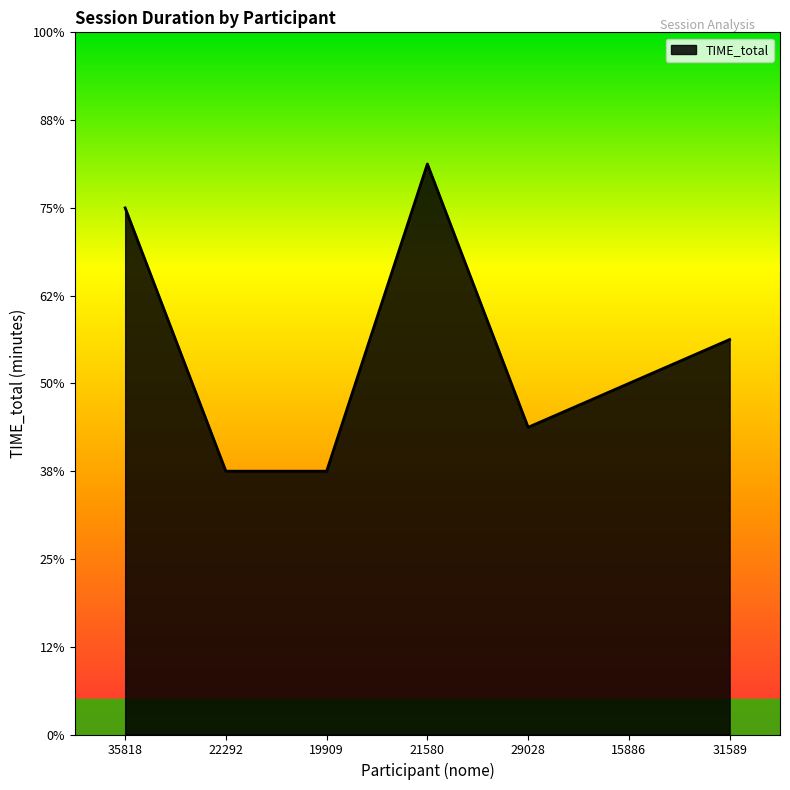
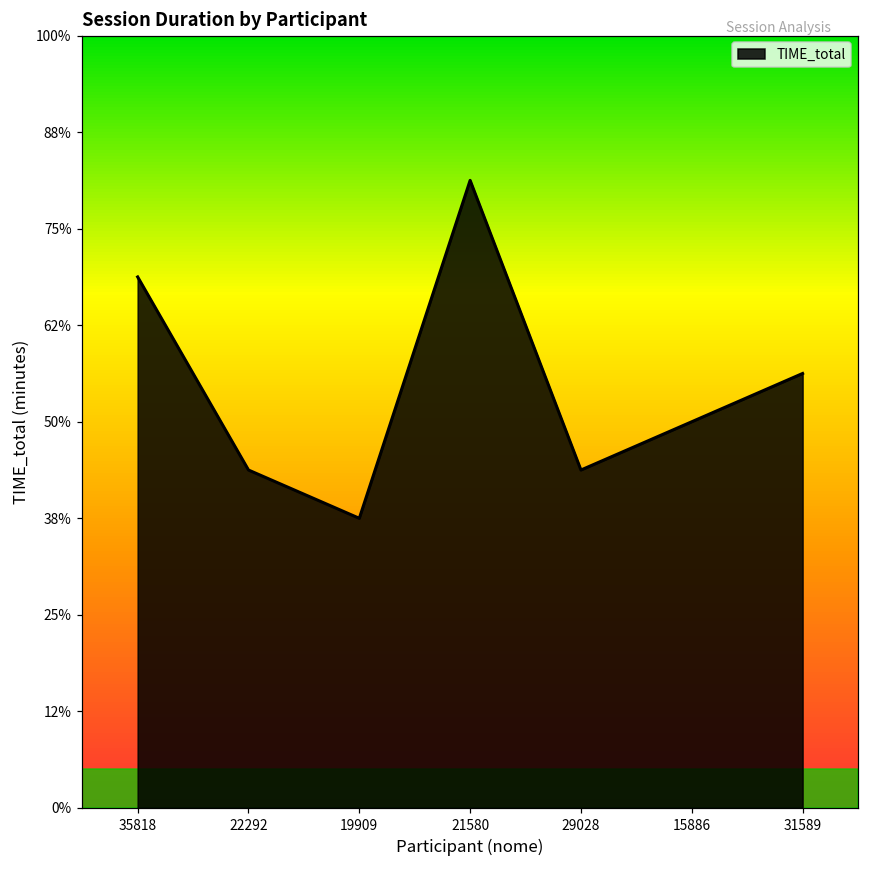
  {
-   "35818": "75%",
-   "22292": "38%",
+   "35818": "69%",
+   "22292": "44%",
    "19909": "38%",
    "21580": "81%",
    "29028": "44%",
    "15886": "50%",
    "31589": "56%"
  }
